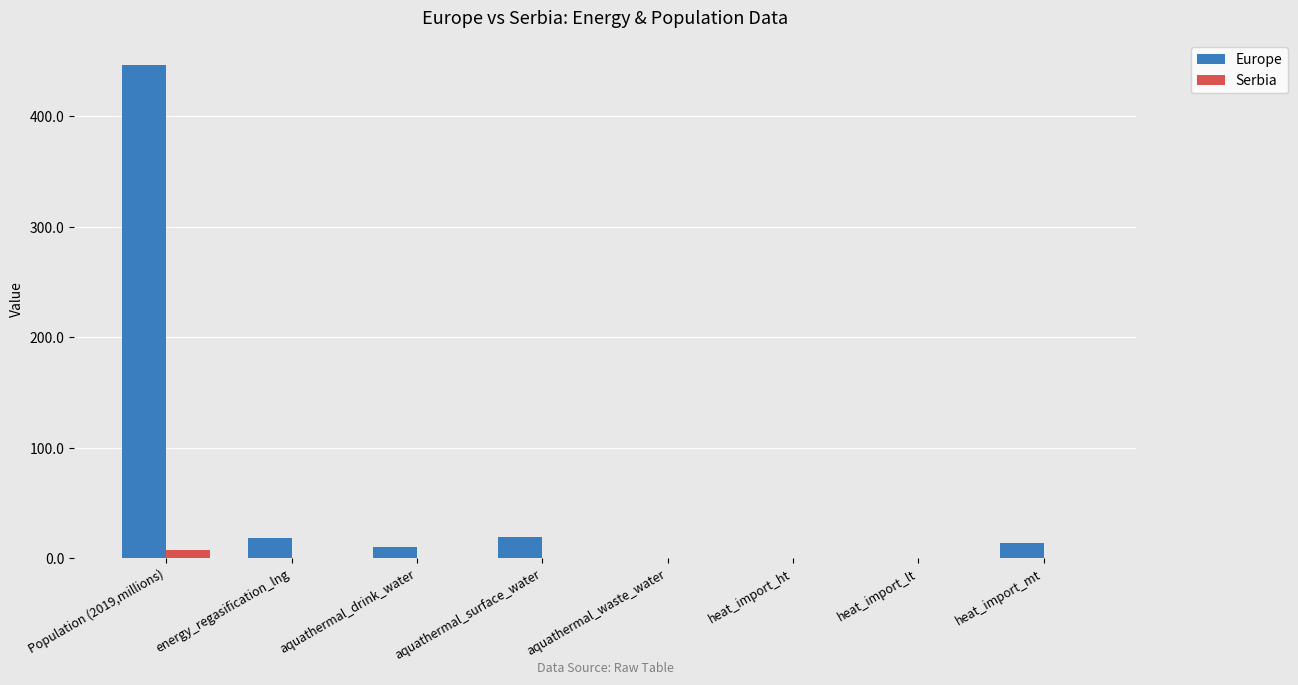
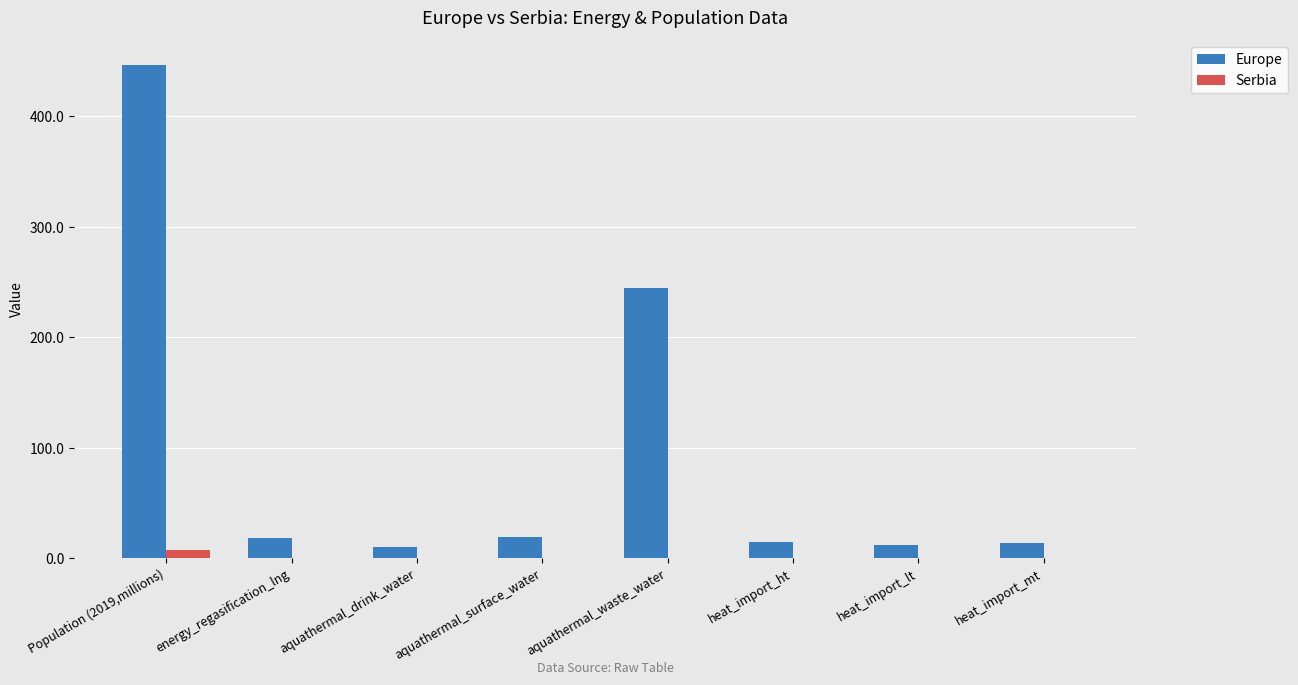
  {
    "Europe": {
      "Population (2019,millions)": 447,
      "energy_regasification_lng": 18,
      "aquathermal_drink_water": 10,
      "aquathermal_surface_water": 19,
-     "aquathermal_waste_water": 0,
-     "heat_import_ht": 0,
-     "heat_import_lt": 0,
+     "aquathermal_waste_water": 245,
+     "heat_import_ht": 15,
+     "heat_import_lt": 12,
      "heat_import_mt": 14
    },
    "Serbia": {
      "Population (2019,millions)": 7,
      "energy_regasification_lng": 0,
      "aquathermal_drink_water": 0,
      "aquathermal_surface_water": 0,
      "aquathermal_waste_water": 0,
      "heat_import_ht": 0,
      "heat_import_lt": 0,
      "heat_import_mt": 0
    }
  }
